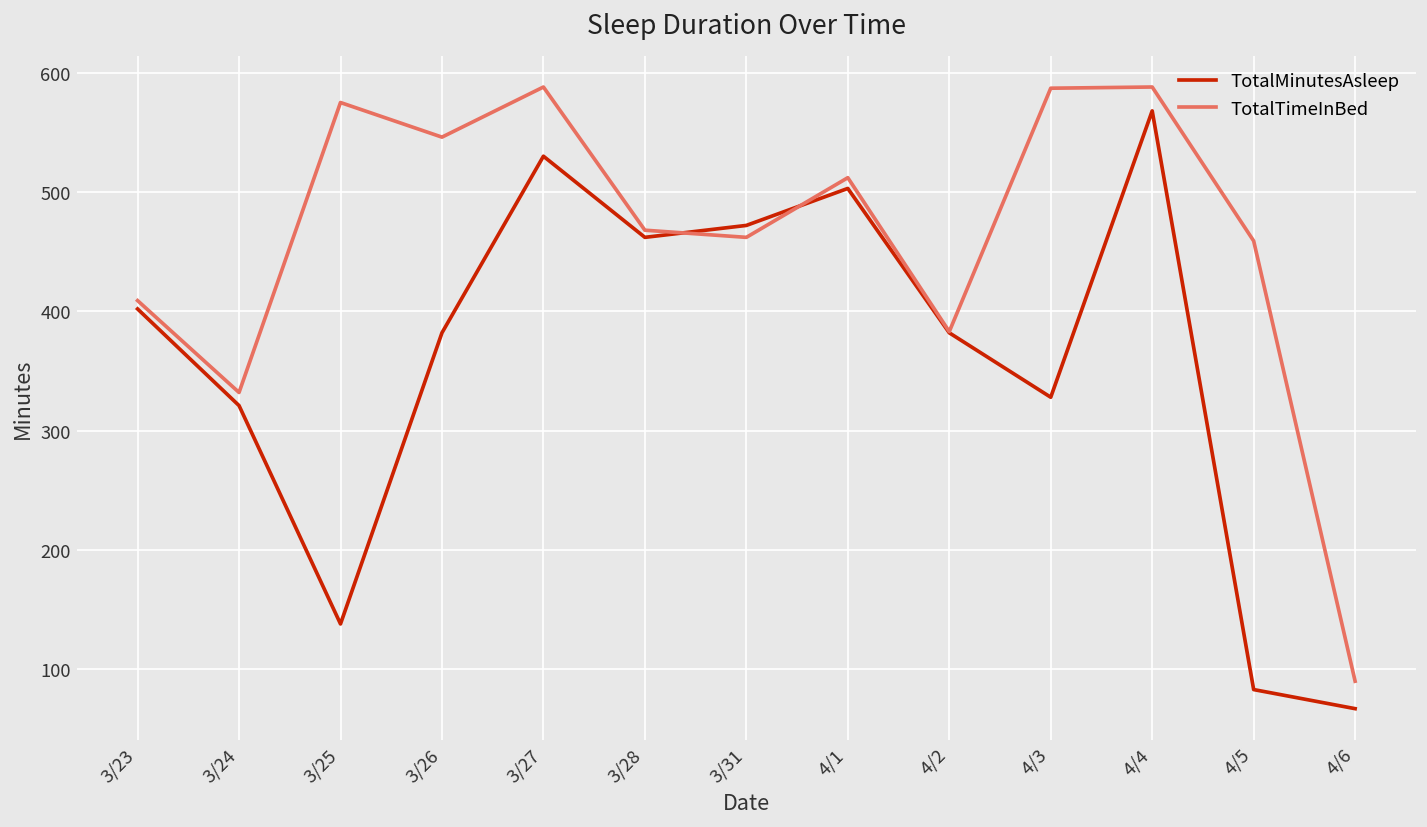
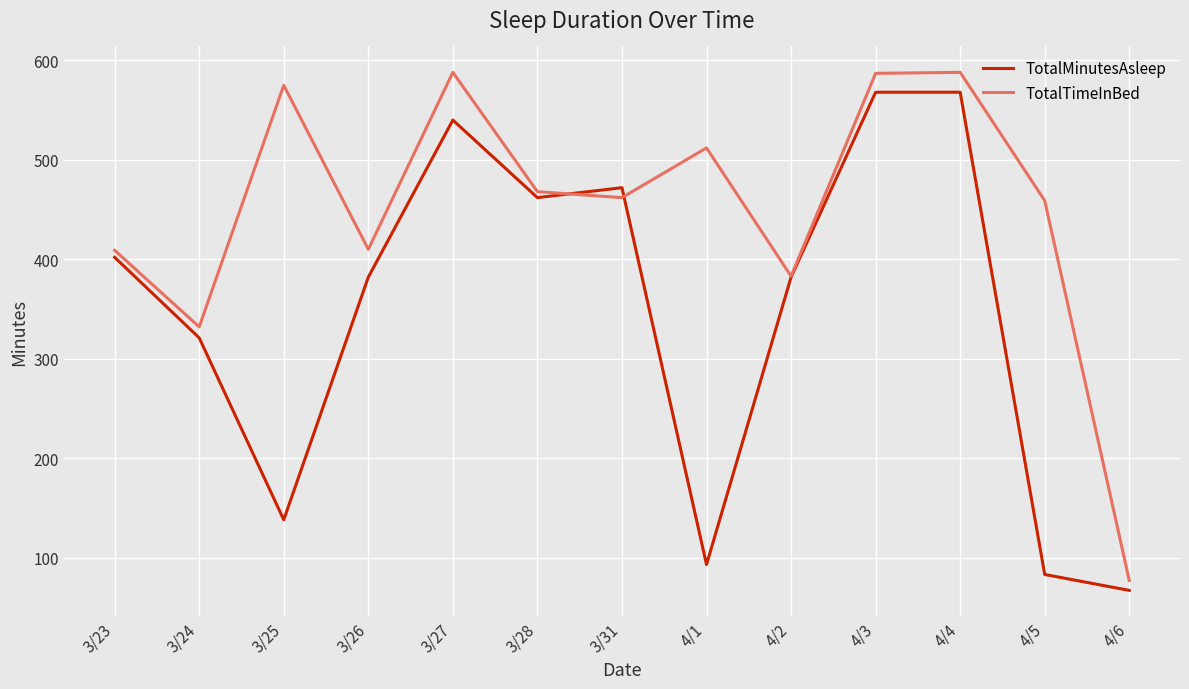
  {
    "TotalMinutesAsleep": {
      "3/23": 400,
      "3/24": 320,
      "3/25": 140,
      "3/26": 380,
-     "3/27": 530,
+     "3/27": 540,
      "3/28": 460,
      "3/31": 470,
-     "4/1": 500,
-     "4/3": 330,
+     "4/1": 90,
+     "4/3": 570,
      "4/4": 570,
      "4/5": 80,
      "4/6": 70
    },
    "TotalTimeInBed": {
      "3/23": 410,
      "3/24": 330,
      "3/25": 580,
-     "3/26": 550,
+     "3/26": 410,
      "3/27": 590,
      "3/28": 470,
      "3/31": 460,
      "4/1": 510,
      "4/3": 590,
      "4/4": 590,
      "4/5": 460,
-     "4/6": 90
+     "4/6": 80
    }
  }
